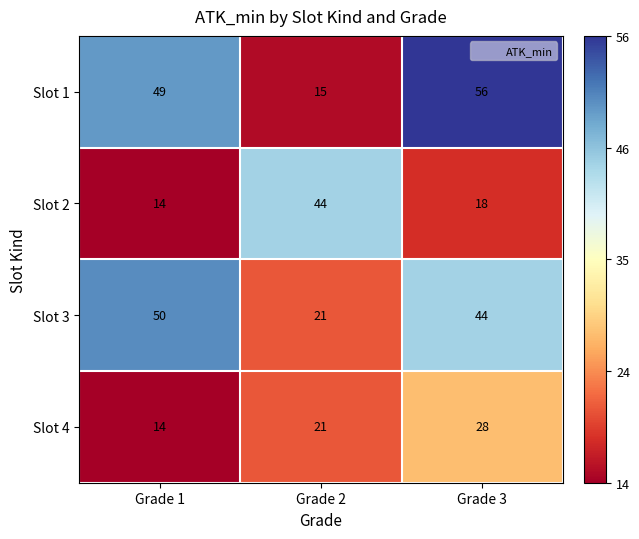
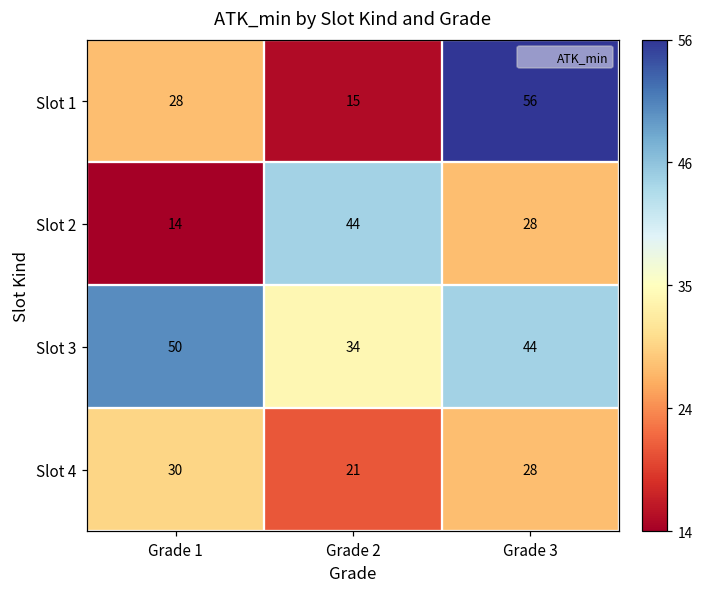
  {
    "Slot 1": {
-     "Grade 1": 49,
+     "Grade 1": 28,
      "Grade 2": 15,
      "Grade 3": 56
    },
    "Slot 2": {
      "Grade 1": 14,
      "Grade 2": 44,
-     "Grade 3": 18
+     "Grade 3": 28
    },
    "Slot 3": {
      "Grade 1": 50,
-     "Grade 2": 21,
+     "Grade 2": 34,
      "Grade 3": 44
    },
    "Slot 4": {
-     "Grade 1": 14,
+     "Grade 1": 30,
      "Grade 2": 21,
      "Grade 3": 28
    }
  }
